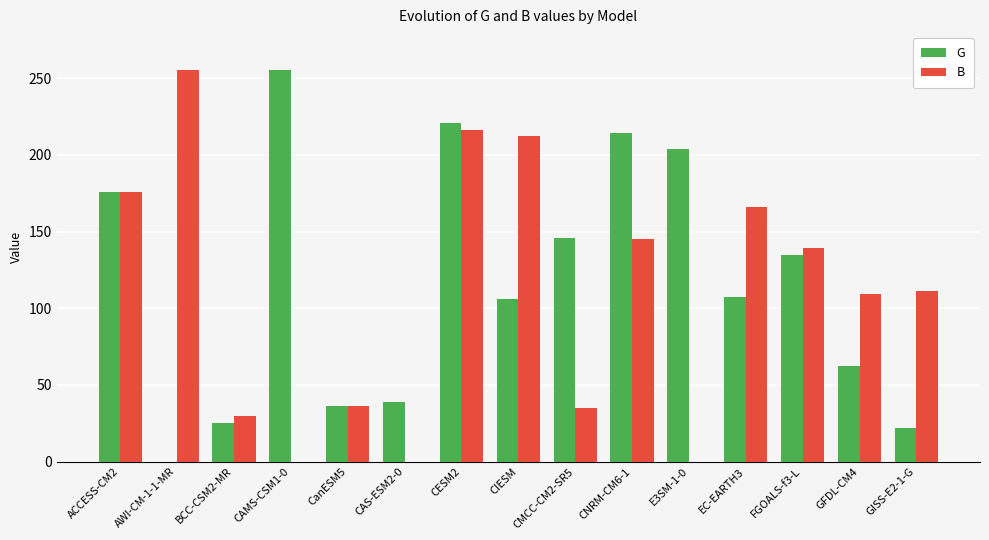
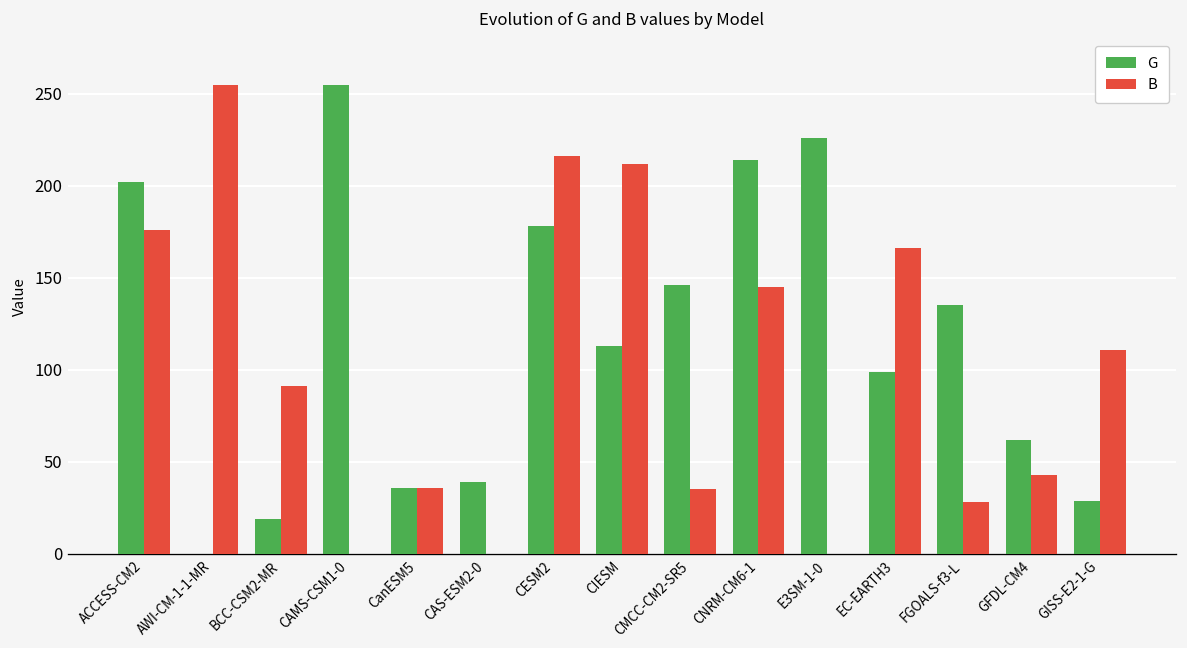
  {
    "G": {
-     "ACCESS-CM2": 176,
+     "ACCESS-CM2": 202,
      "AWI-CM-1-1-MR": 0,
-     "BCC-CSM2-MR": 25,
+     "BCC-CSM2-MR": 19,
      "CAMS-CSM1-0": 255,
      "CanESM5": 36,
      "CAS-ESM2-0": 39,
-     "CESM2": 221,
-     "CIESM": 106,
+     "CESM2": 178,
+     "CIESM": 113,
      "CMCC-CM2-SR5": 146,
      "CNRM-CM6-1": 214,
-     "E3SM-1-0": 204,
-     "EC-EARTH3": 107,
+     "E3SM-1-0": 226,
+     "EC-EARTH3": 99,
      "FGOALS-f3-L": 135,
      "GFDL-CM4": 62,
-     "GISS-E2-1-G": 22
+     "GISS-E2-1-G": 29
    },
    "B": {
      "ACCESS-CM2": 176,
      "AWI-CM-1-1-MR": 255,
-     "BCC-CSM2-MR": 30,
+     "BCC-CSM2-MR": 91,
      "CAMS-CSM1-0": 0,
      "CanESM5": 36,
      "CAS-ESM2-0": 0,
      "CESM2": 216,
      "CIESM": 212,
      "CMCC-CM2-SR5": 35,
      "CNRM-CM6-1": 145,
      "E3SM-1-0": 0,
      "EC-EARTH3": 166,
-     "FGOALS-f3-L": 139,
-     "GFDL-CM4": 109,
+     "FGOALS-f3-L": 28,
+     "GFDL-CM4": 43,
      "GISS-E2-1-G": 111
    }
  }
